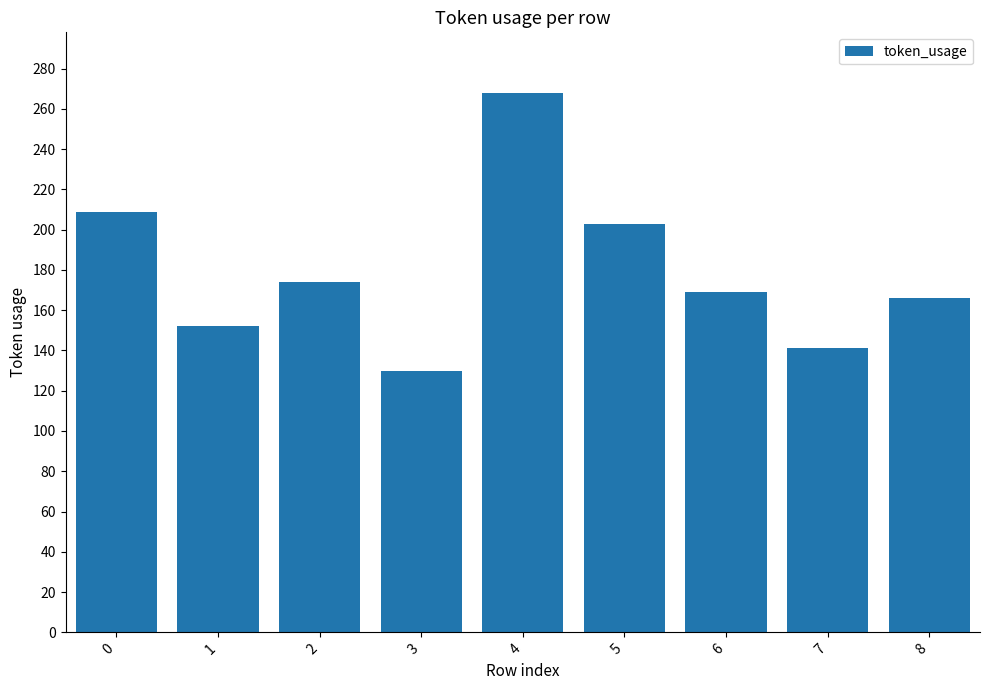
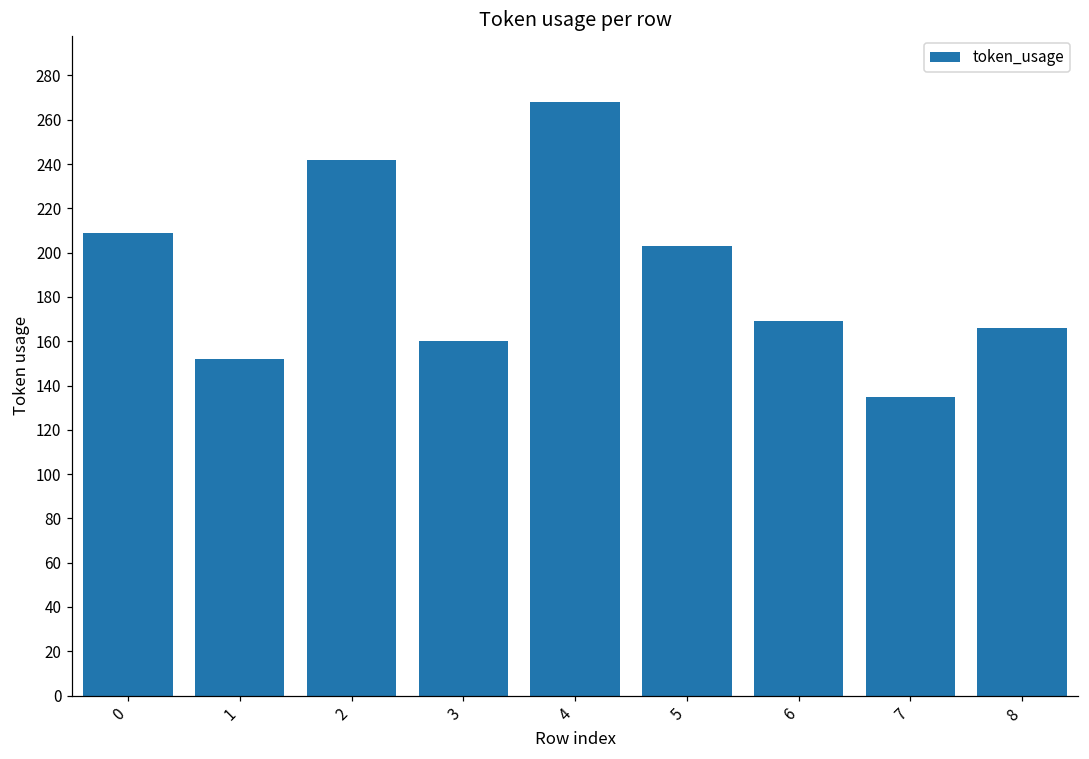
  {
    "0": 209,
    "1": 152,
-   "2": 174,
-   "3": 130,
+   "2": 242,
+   "3": 160,
    "4": 268,
    "5": 203,
    "6": 169,
-   "7": 141,
+   "7": 135,
    "8": 166
  }
